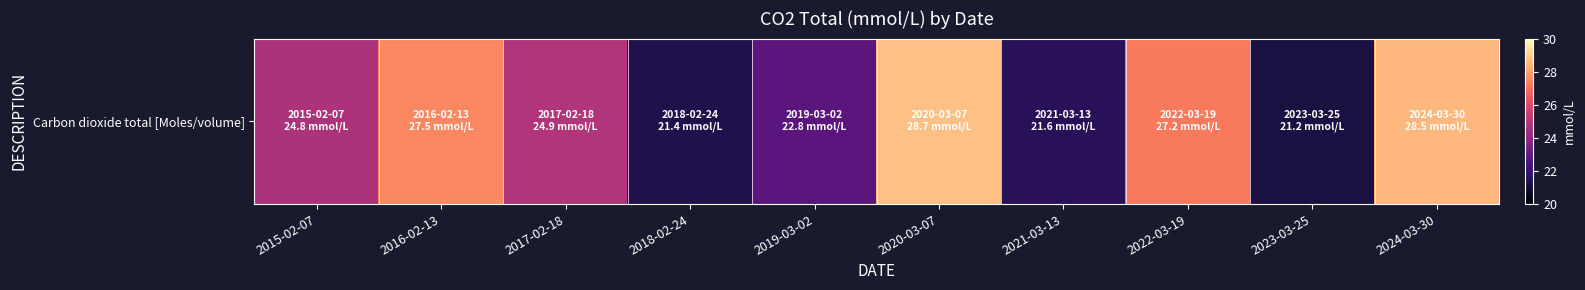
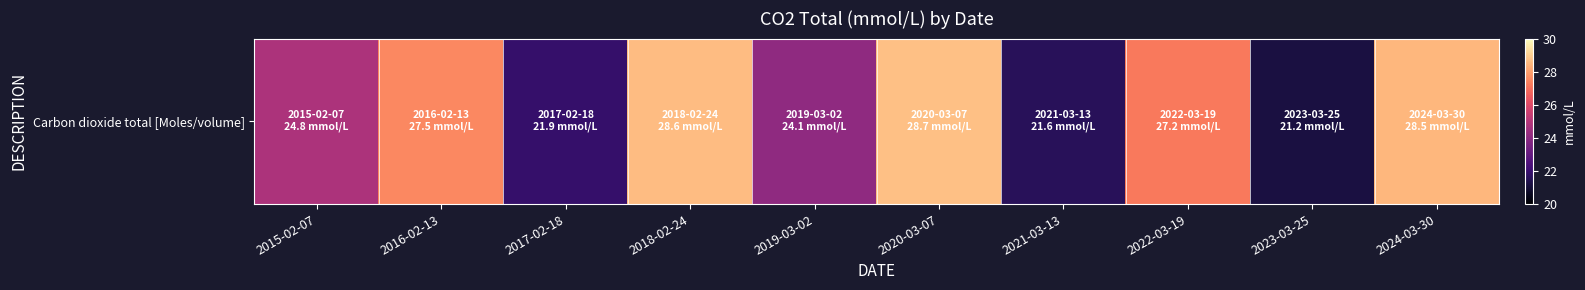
  {
    "Carbon dioxide total [Moles/volume]": {
-     "2017-02-18": 24.9,
-     "2018-02-24": 21.4,
-     "2019-03-02": 22.8
+     "2017-02-18": 21.9,
+     "2018-02-24": 28.6,
+     "2019-03-02": 24.1
    }
  }
